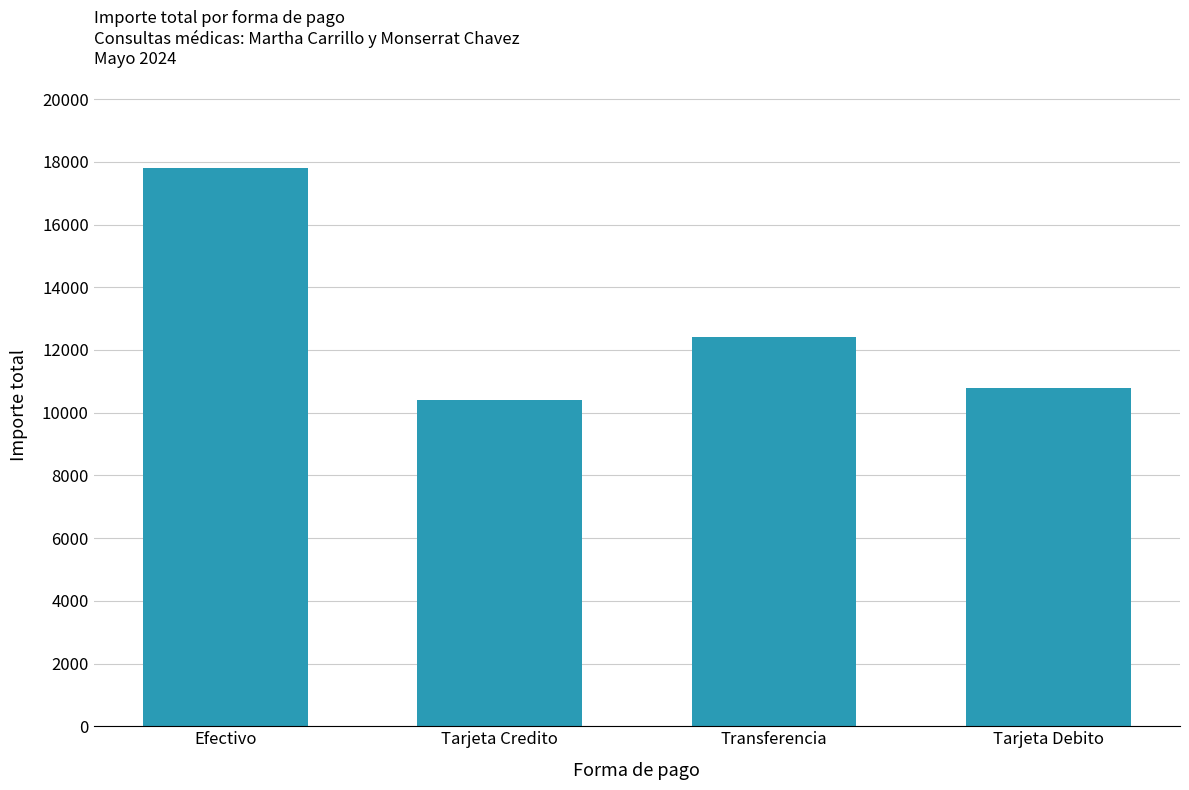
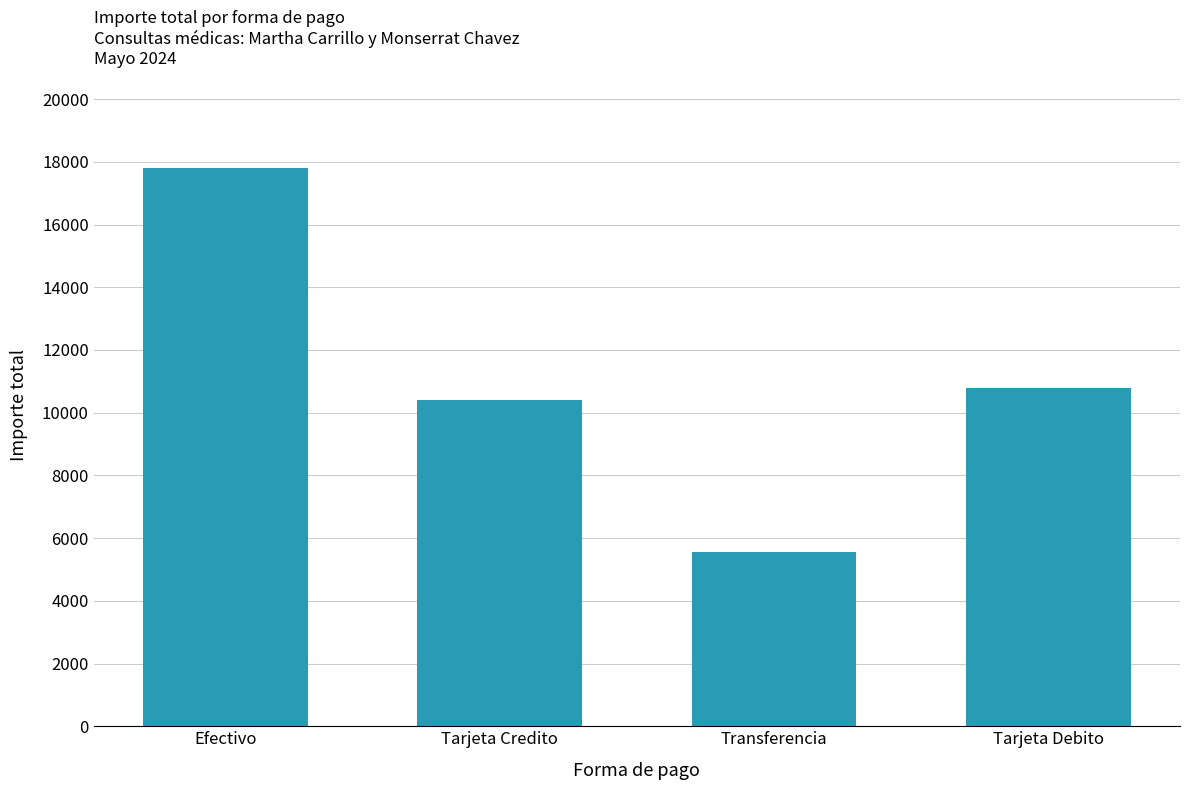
  {
    "Efectivo": 17800,
    "Tarjeta Credito": 10400,
-   "Transferencia": 12400,
+   "Transferencia": 5600,
    "Tarjeta Debito": 10800
  }
